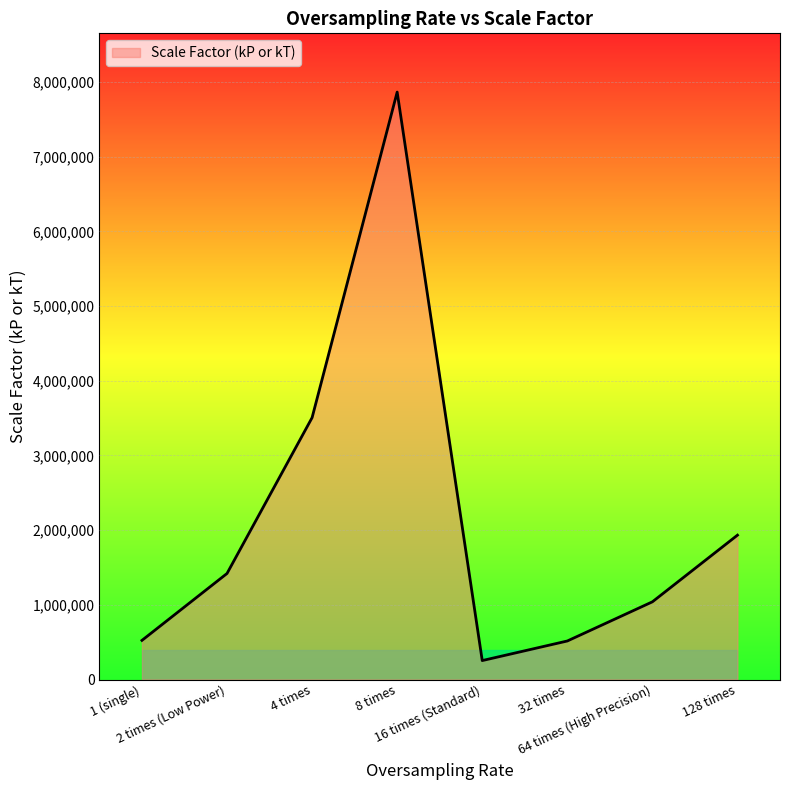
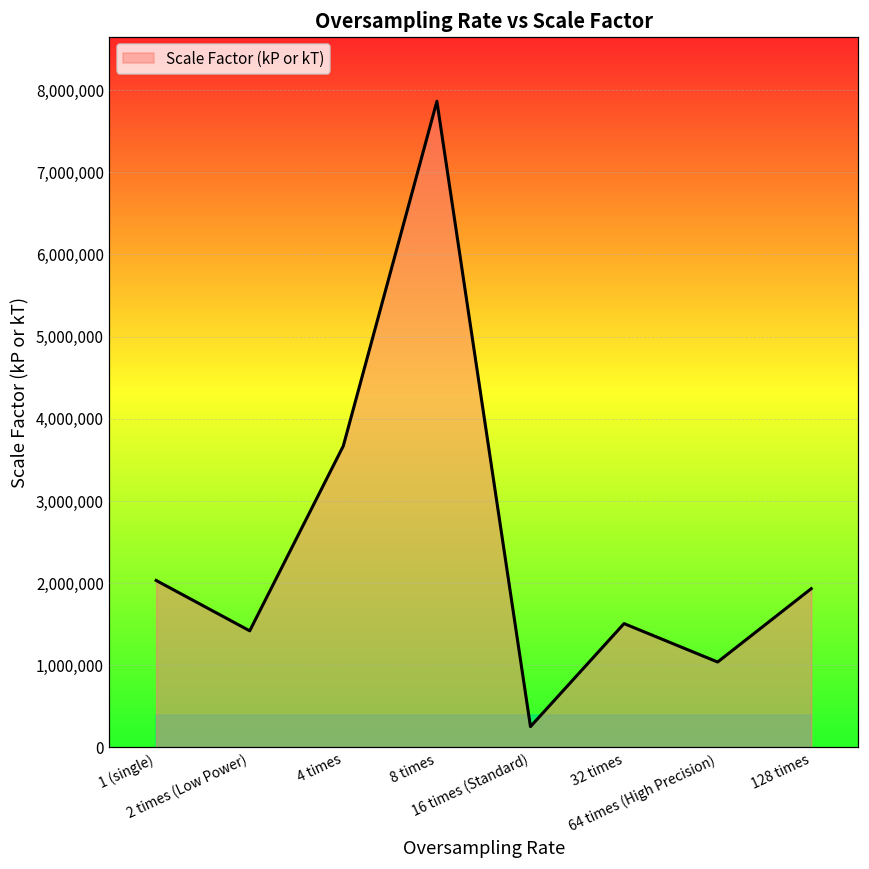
  {
    "Scale Factor (kP or kT)": {
-     "1 (single)": "500,000",
+     "1 (single)": "2,000,000",
      "2 times (Low Power)": "1,400,000",
-     "4 times": "3,500,000",
+     "4 times": "3,700,000",
      "8 times": "7,900,000",
      "16 times (Standard)": "300,000",
-     "32 times": "500,000",
+     "32 times": "1,500,000",
      "64 times (High Precision)": "1,000,000",
      "128 times": "1,900,000"
    }
  }
